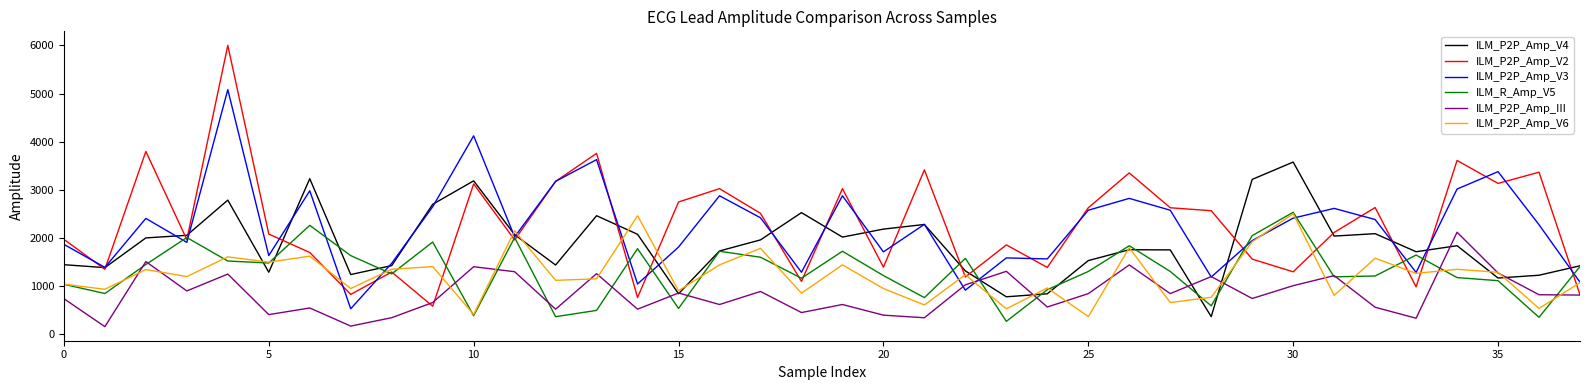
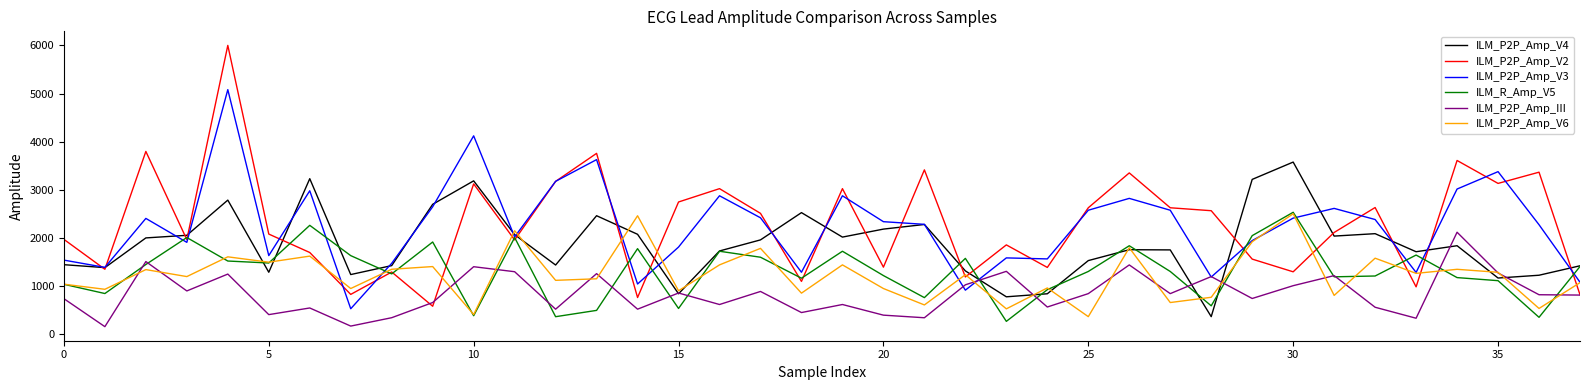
  {
    "ILM_P2P_Amp_V4": {
      "0": 1400,
      "5": 1300,
      "10": 3200,
      "20": 2200,
      "25": 1500,
      "30": 3600,
      "35": 1200
    },
    "ILM_P2P_Amp_V2": {
      "0": 2000,
      "5": 2100,
      "10": 3100,
      "15": 2700,
      "20": 1400,
      "30": 1300,
      "35": 3100
    },
    "ILM_P2P_Amp_V3": {
-     "0": 1900,
+     "0": 1500,
      "5": 1600,
      "10": 4100,
      "15": 1800,
-     "20": 1700,
+     "20": 2300,
      "30": 2400,
      "35": 3400
    },
    "ILM_R_Amp_V5": {
      "15": 500,
      "20": 1200,
      "25": 1300,
      "35": 1100
    },
    "ILM_P2P_Amp_III": {
      "0": 700,
      "5": 400,
      "10": 1400,
      "20": 400,
      "25": 800,
      "30": 1000
    },
    "ILM_P2P_Amp_V6": {
      "20": 1000,
      "25": 400
    }
  }
